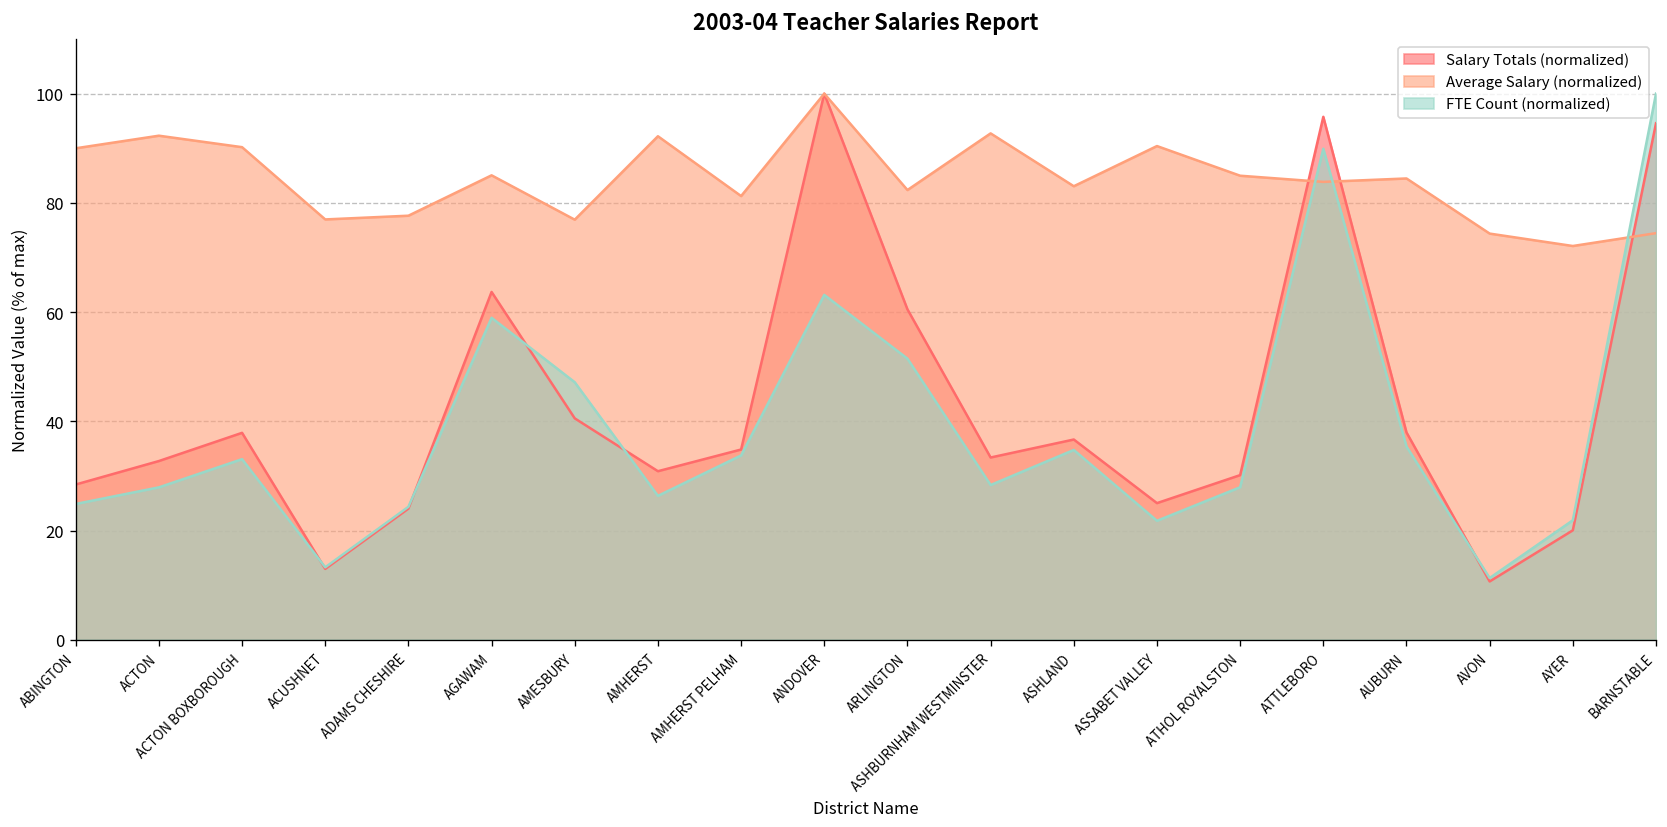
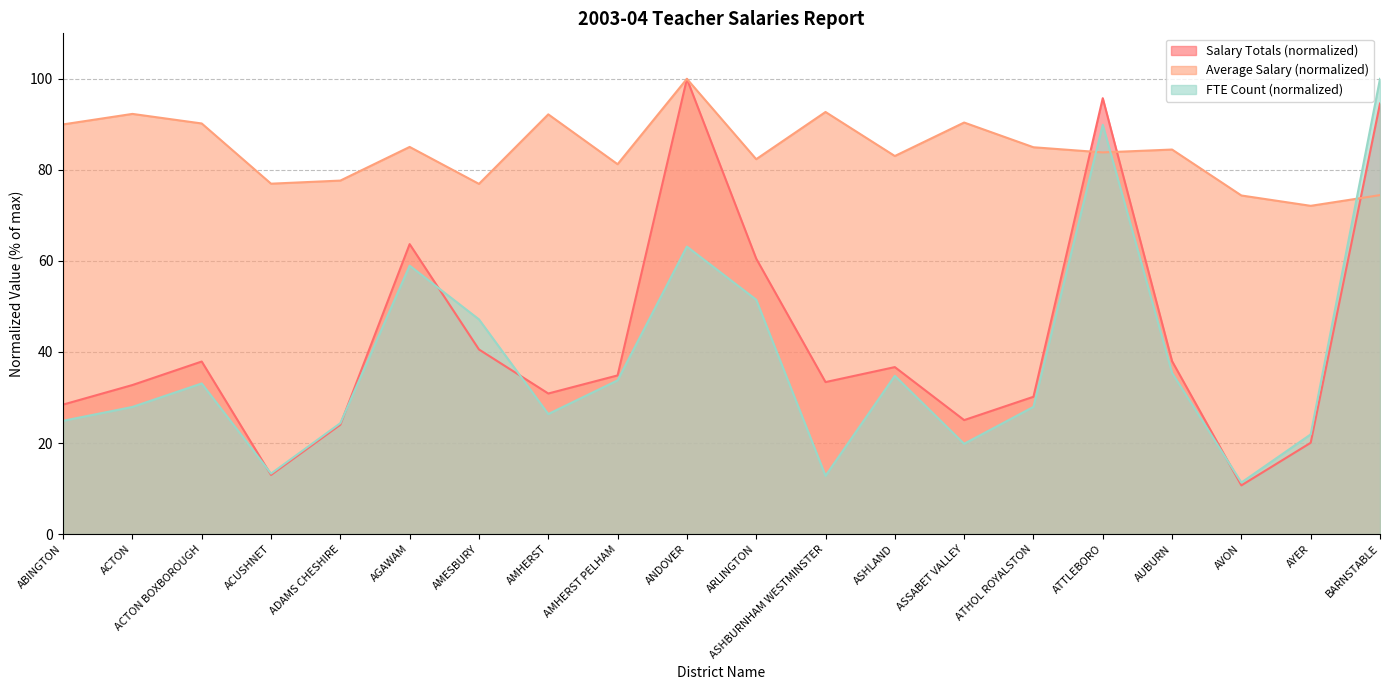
  {
    "FTE Count (normalized)": {
      "ABINGTON": 25,
      "ACTON": 28,
      "ACTON BOXBOROUGH": 33,
      "AGAWAM": 59,
      "AMESBURY": 47,
      "AMHERST": 26,
      "AMHERST PELHAM": 34,
      "ANDOVER": 63,
      "ARLINGTON": 51,
-     "ASHBURNHAM WESTMINSTER": 28,
+     "ASHBURNHAM WESTMINSTER": 13,
      "ASHLAND": 35,
-     "ASSABET VALLEY": 22,
+     "ASSABET VALLEY": 20,
      "ATHOL ROYALSTON": 28,
      "ATTLEBORO": 90,
      "AUBURN": 35,
      "AVON": 11,
      "AYER": 22,
      "BARNSTABLE": 100
    }
  }
